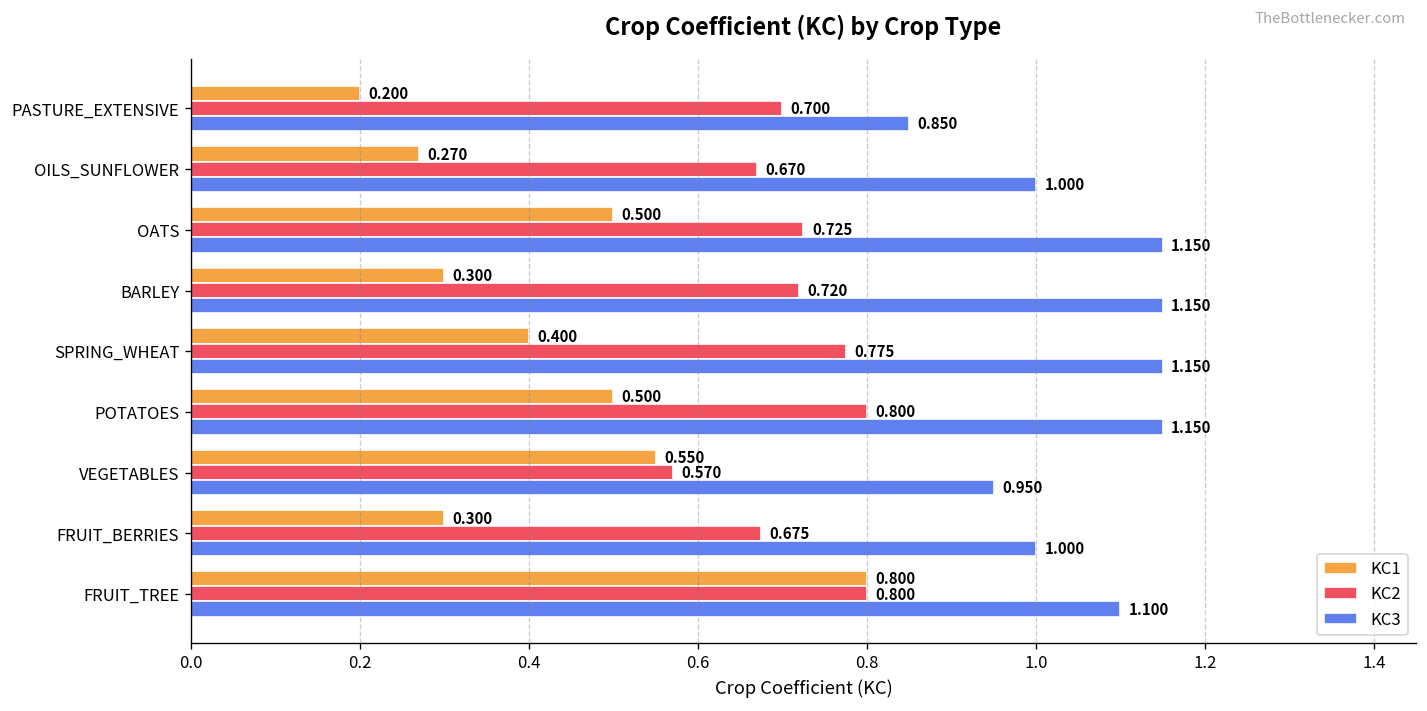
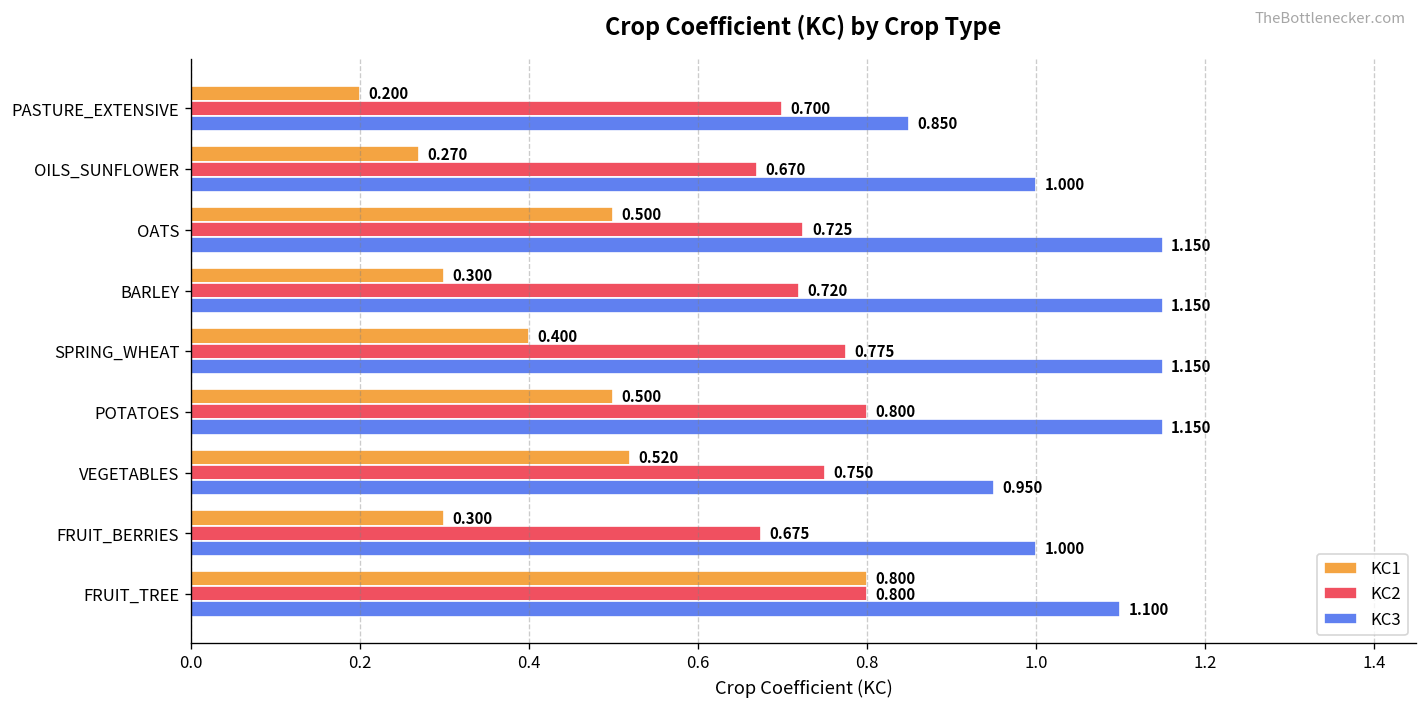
  {
    "KC1": {
      "PASTURE_EXTENSIVE": 0.200,
      "OILS_SUNFLOWER": 0.270,
      "OATS": 0.500,
      "BARLEY": 0.300,
      "SPRING_WHEAT": 0.400,
      "POTATOES": 0.500,
-     "VEGETABLES": 0.550,
+     "VEGETABLES": 0.520,
      "FRUIT_BERRIES": 0.300,
      "FRUIT_TREE": 0.800
    },
    "KC2": {
      "PASTURE_EXTENSIVE": 0.700,
      "OILS_SUNFLOWER": 0.670,
      "OATS": 0.725,
      "BARLEY": 0.720,
      "SPRING_WHEAT": 0.775,
      "POTATOES": 0.800,
-     "VEGETABLES": 0.570,
+     "VEGETABLES": 0.750,
      "FRUIT_BERRIES": 0.675,
      "FRUIT_TREE": 0.800
    },
    "KC3": {
      "PASTURE_EXTENSIVE": 0.850,
      "OILS_SUNFLOWER": 1.000,
      "OATS": 1.150,
      "BARLEY": 1.150,
      "SPRING_WHEAT": 1.150,
      "POTATOES": 1.150,
      "VEGETABLES": 0.950,
      "FRUIT_BERRIES": 1.000,
      "FRUIT_TREE": 1.100
    }
  }
